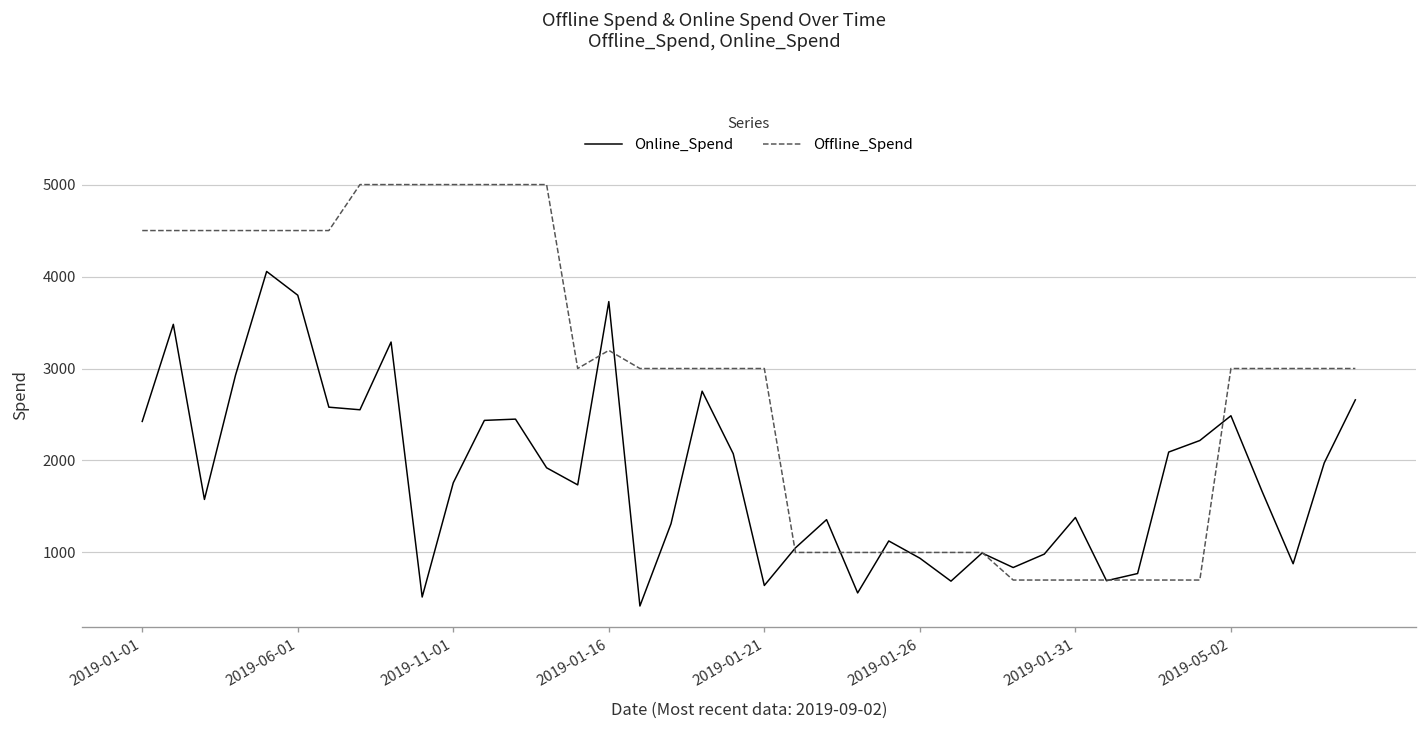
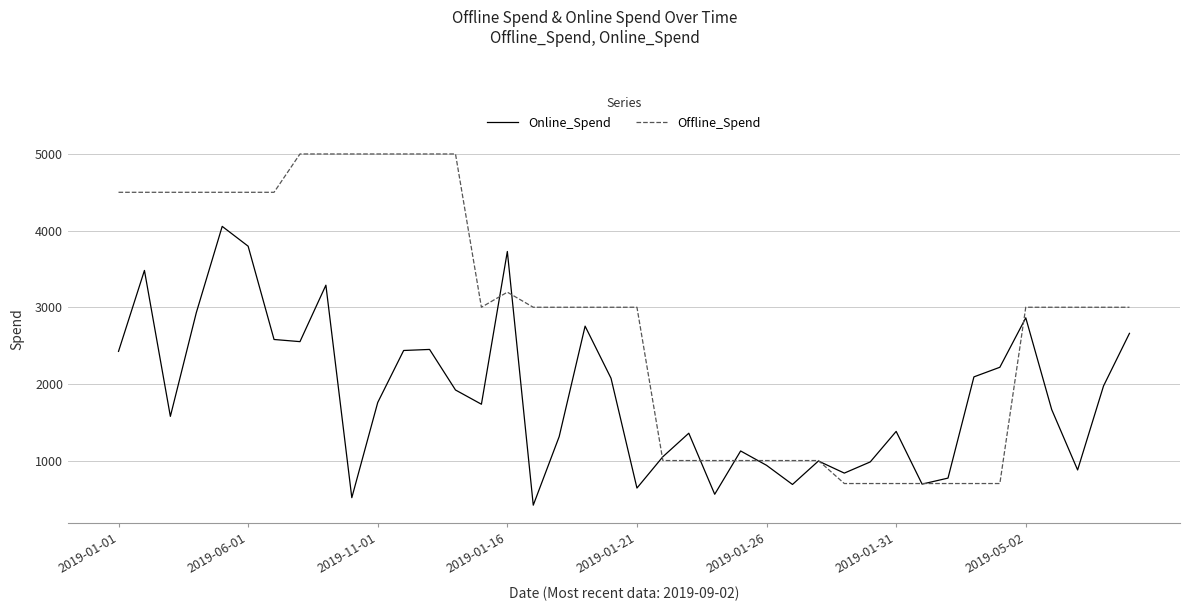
  {
    "Online_Spend": {
      "2019-01-01": 2400,
      "2019-06-01": 3800,
      "2019-11-01": 1800,
      "2019-01-16": 3700,
      "2019-01-21": 600,
      "2019-01-26": 900,
      "2019-01-31": 1400,
-     "2019-05-02": 2500
+     "2019-05-02": 2900
    },
    "Offline_Spend": {
      "2019-01-01": 4500,
      "2019-06-01": 4500,
      "2019-11-01": 5000,
      "2019-01-16": 3200,
      "2019-01-21": 3000,
      "2019-01-26": 1000,
      "2019-01-31": 700,
      "2019-05-02": 3000
    }
  }
